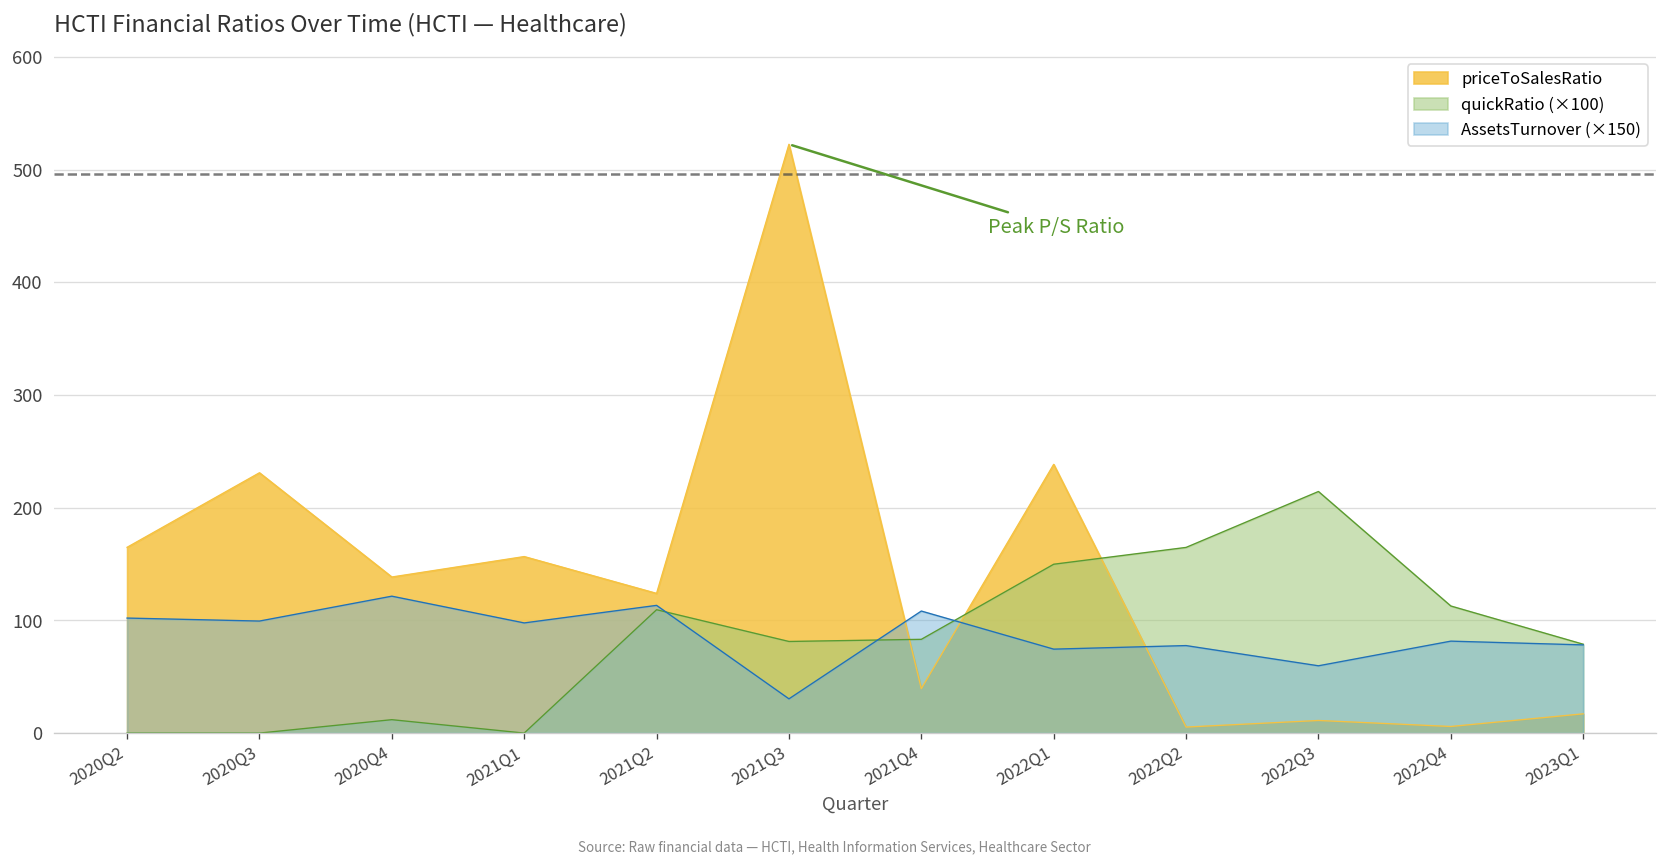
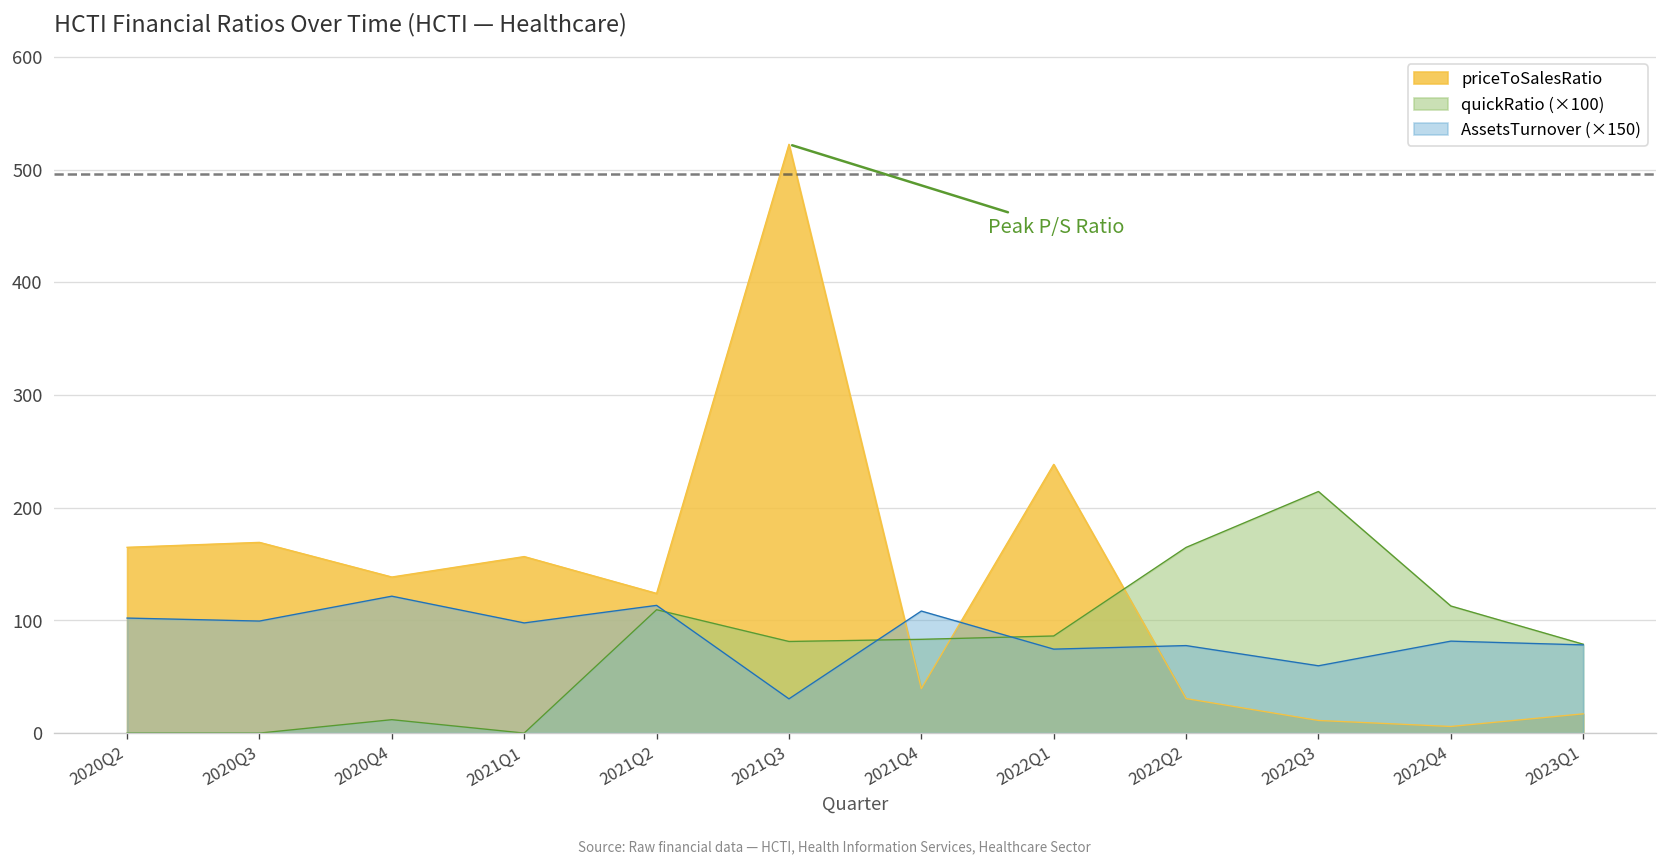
  {
    "priceToSalesRatio": {
      "2020Q2": 160,
-     "2020Q3": 230,
+     "2020Q3": 170,
      "2020Q4": 140,
      "2021Q1": 160,
      "2021Q2": 120,
      "2021Q3": 520,
      "2021Q4": 40,
      "2022Q1": 240,
-     "2022Q2": 10,
+     "2022Q2": 30,
      "2022Q3": 10,
      "2022Q4": 10,
      "2023Q1": 20
    },
    "quickRatio (×100)": {
      "2020Q2": 0,
      "2020Q3": 0,
      "2020Q4": 10,
      "2021Q1": 0,
      "2021Q2": 110,
      "2021Q3": 80,
      "2021Q4": 80,
-     "2022Q1": 150,
+     "2022Q1": 90,
      "2022Q2": 160,
      "2022Q3": 210,
      "2022Q4": 110
    },
    "AssetsTurnover (×150)": {
      "2020Q2": 100,
      "2020Q3": 100,
      "2020Q4": 120,
      "2021Q1": 100,
      "2021Q2": 110,
      "2021Q3": 30,
      "2021Q4": 110,
      "2022Q1": 70,
      "2022Q2": 80,
      "2022Q3": 60,
      "2022Q4": 80
    }
  }
